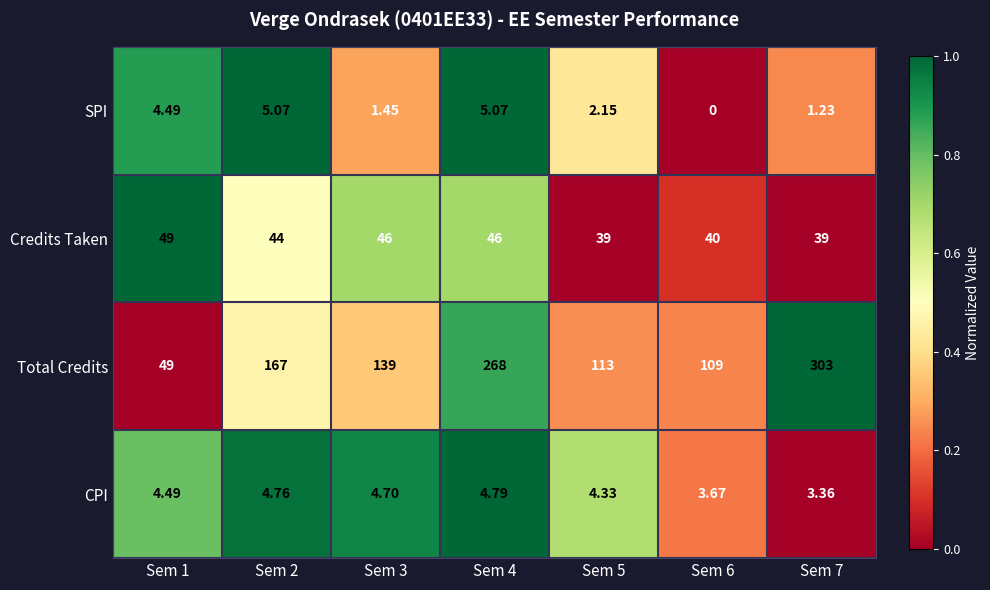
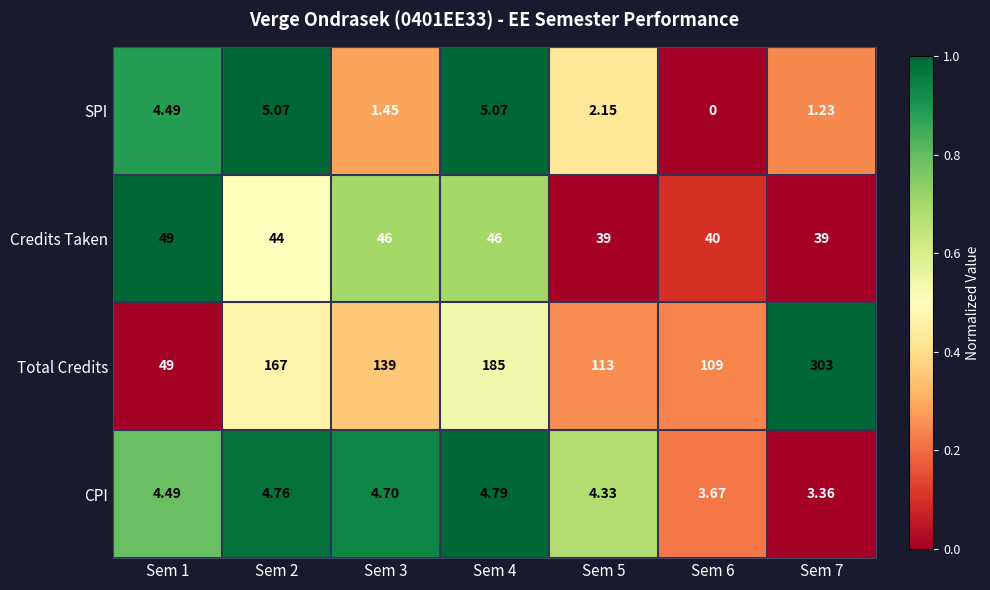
  {
    "SPI": {
      "Sem 1": 4.49,
      "Sem 2": 5.07,
      "Sem 3": 1.45,
      "Sem 4": 5.07,
      "Sem 5": 2.15,
      "Sem 6": 0,
      "Sem 7": 1.23
    },
    "Credits Taken": {
      "Sem 1": 49,
      "Sem 2": 44,
      "Sem 3": 46,
      "Sem 4": 46,
      "Sem 5": 39,
      "Sem 6": 40,
      "Sem 7": 39
    },
    "Total Credits": {
      "Sem 1": 49,
      "Sem 2": 167,
      "Sem 3": 139,
-     "Sem 4": 268,
+     "Sem 4": 185,
      "Sem 5": 113,
      "Sem 6": 109,
      "Sem 7": 303
    },
    "CPI": {
      "Sem 1": 4.49,
      "Sem 2": 4.76,
      "Sem 3": 4.70,
      "Sem 4": 4.79,
      "Sem 5": 4.33,
      "Sem 6": 3.67,
      "Sem 7": 3.36
    }
  }
